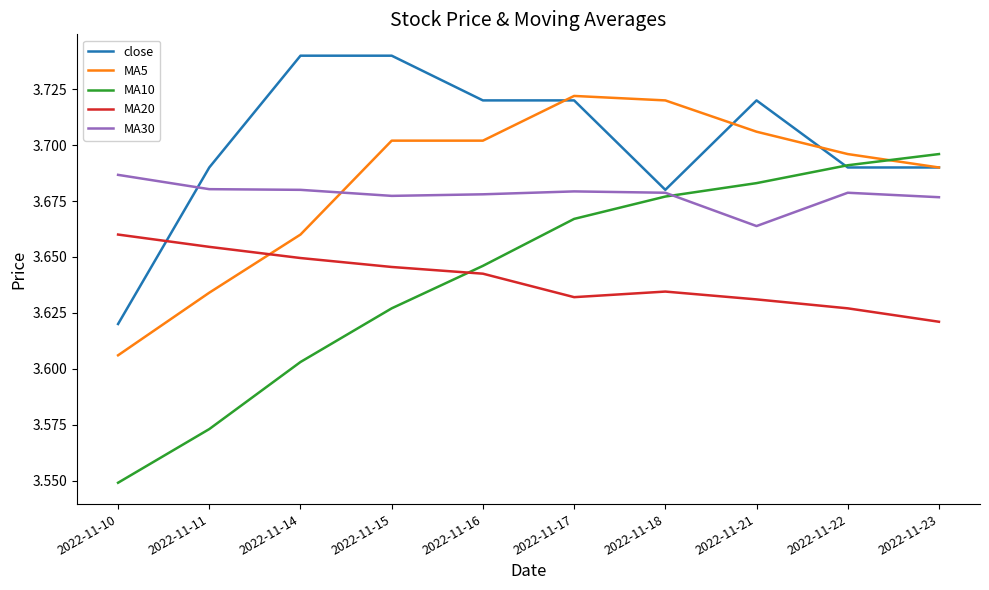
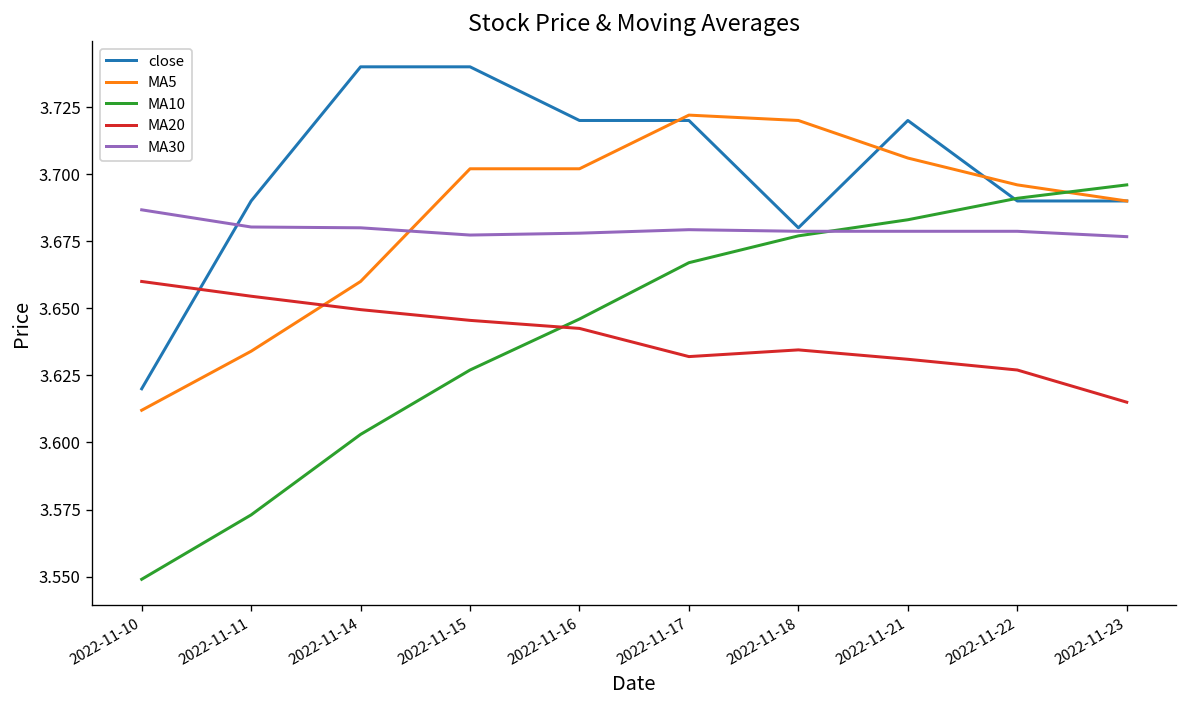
  {
    "close": {
      "2022-11-10": 3.620,
      "2022-11-11": 3.690,
      "2022-11-14": 3.740,
      "2022-11-15": 3.740,
      "2022-11-16": 3.720,
      "2022-11-17": 3.720,
      "2022-11-18": 3.680,
      "2022-11-21": 3.720
    },
    "MA5": {
-     "2022-11-10": 3.606,
+     "2022-11-10": 3.612,
      "2022-11-11": 3.634,
      "2022-11-14": 3.660,
      "2022-11-15": 3.702,
      "2022-11-16": 3.702,
      "2022-11-17": 3.722,
      "2022-11-18": 3.720,
      "2022-11-21": 3.706,
      "2022-11-22": 3.696
    },
    "MA10": {
      "2022-11-10": 3.549,
      "2022-11-11": 3.573,
      "2022-11-14": 3.603,
      "2022-11-15": 3.627,
      "2022-11-16": 3.646,
      "2022-11-17": 3.667,
      "2022-11-18": 3.677,
      "2022-11-21": 3.683,
      "2022-11-23": 3.696
    },
    "MA20": {
      "2022-11-10": 3.660,
      "2022-11-11": 3.655,
      "2022-11-14": 3.650,
      "2022-11-15": 3.646,
      "2022-11-16": 3.643,
      "2022-11-17": 3.632,
      "2022-11-18": 3.635,
      "2022-11-21": 3.631,
      "2022-11-22": 3.627,
-     "2022-11-23": 3.621
+     "2022-11-23": 3.615
    },
    "MA30": {
      "2022-11-10": 3.687,
      "2022-11-11": 3.680,
      "2022-11-14": 3.680,
      "2022-11-15": 3.677,
      "2022-11-16": 3.678,
      "2022-11-17": 3.679,
      "2022-11-18": 3.679,
-     "2022-11-21": 3.664,
+     "2022-11-21": 3.679,
      "2022-11-22": 3.679,
      "2022-11-23": 3.677
    }
  }
